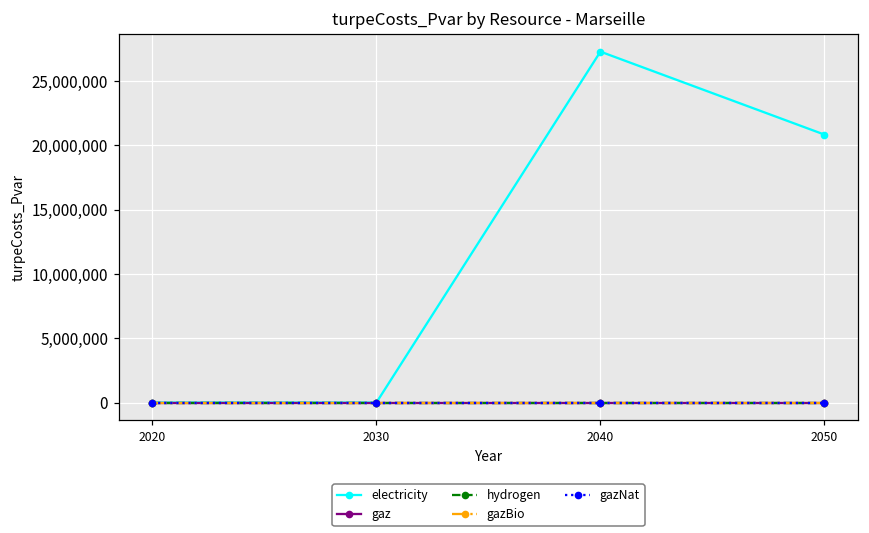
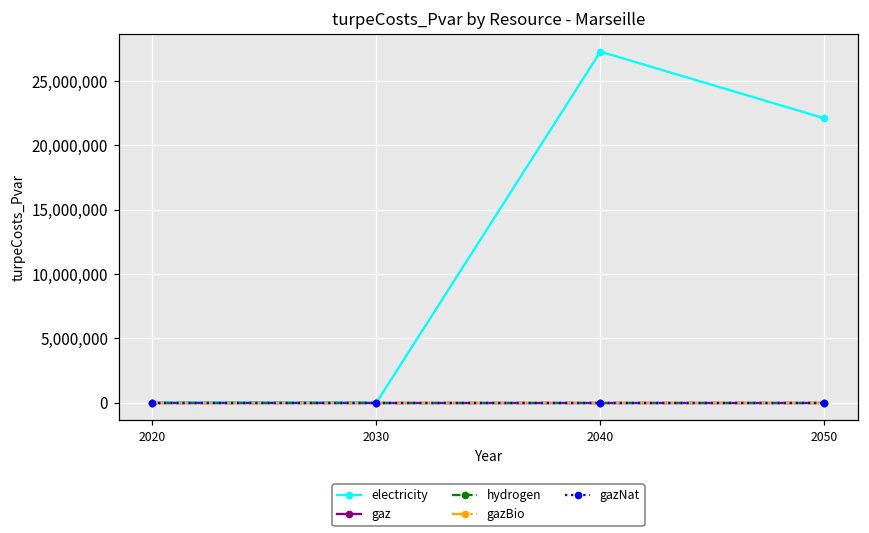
  {
    "electricity": {
      "2040": "27,300,000",
-     "2050": "20,800,000"
+     "2050": "22,100,000"
    },
    "gazNat": {
      "2040": "0",
      "2050": "0"
    }
  }
